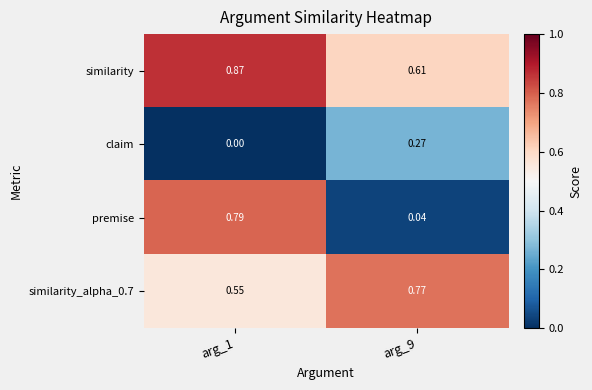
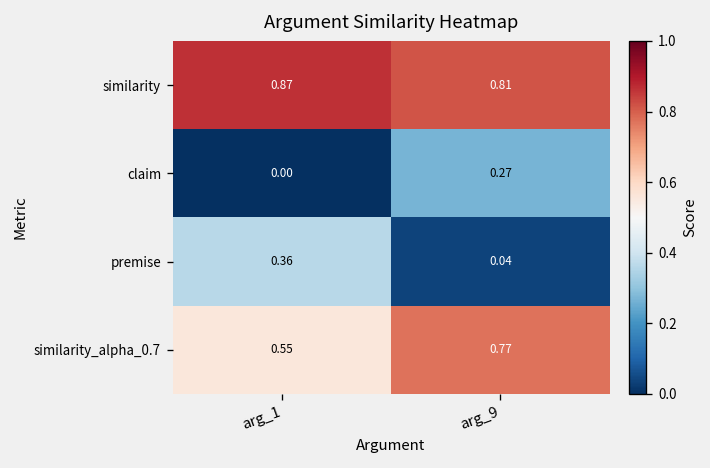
  {
    "similarity": {
      "arg_1": 0.87,
-     "arg_9": 0.61
+     "arg_9": 0.81
    },
    "claim": {
      "arg_1": 0.00,
      "arg_9": 0.27
    },
    "premise": {
-     "arg_1": 0.79,
+     "arg_1": 0.36,
      "arg_9": 0.04
    },
    "similarity_alpha_0.7": {
      "arg_1": 0.55,
      "arg_9": 0.77
    }
  }
